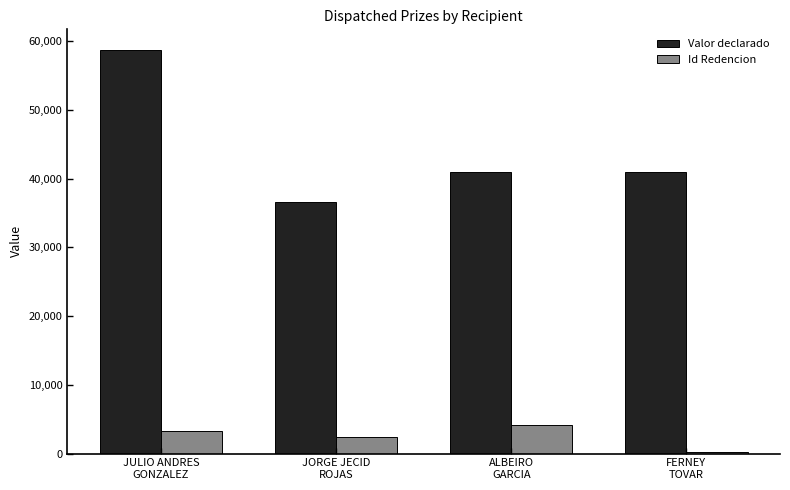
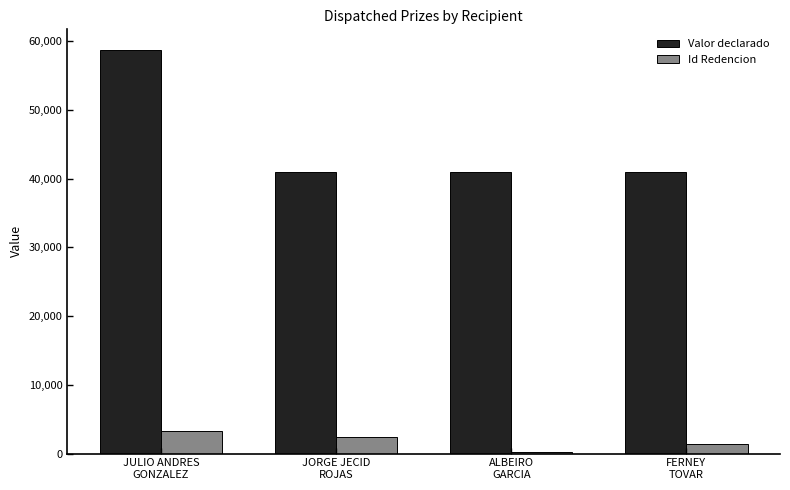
  {
    "Valor declarado": {
      "JULIO ANDRES GONZALEZ": "59,000",
-     "JORGE JECID ROJAS": "37,000",
+     "JORGE JECID ROJAS": "41,000",
      "ALBEIRO GARCIA": "41,000",
      "FERNEY TOVAR": "41,000"
    },
    "Id Redencion": {
      "JULIO ANDRES GONZALEZ": "3,000",
      "JORGE JECID ROJAS": "2,000",
-     "ALBEIRO GARCIA": "4,000",
-     "FERNEY TOVAR": "0"
+     "ALBEIRO GARCIA": "0",
+     "FERNEY TOVAR": "1,000"
    }
  }
